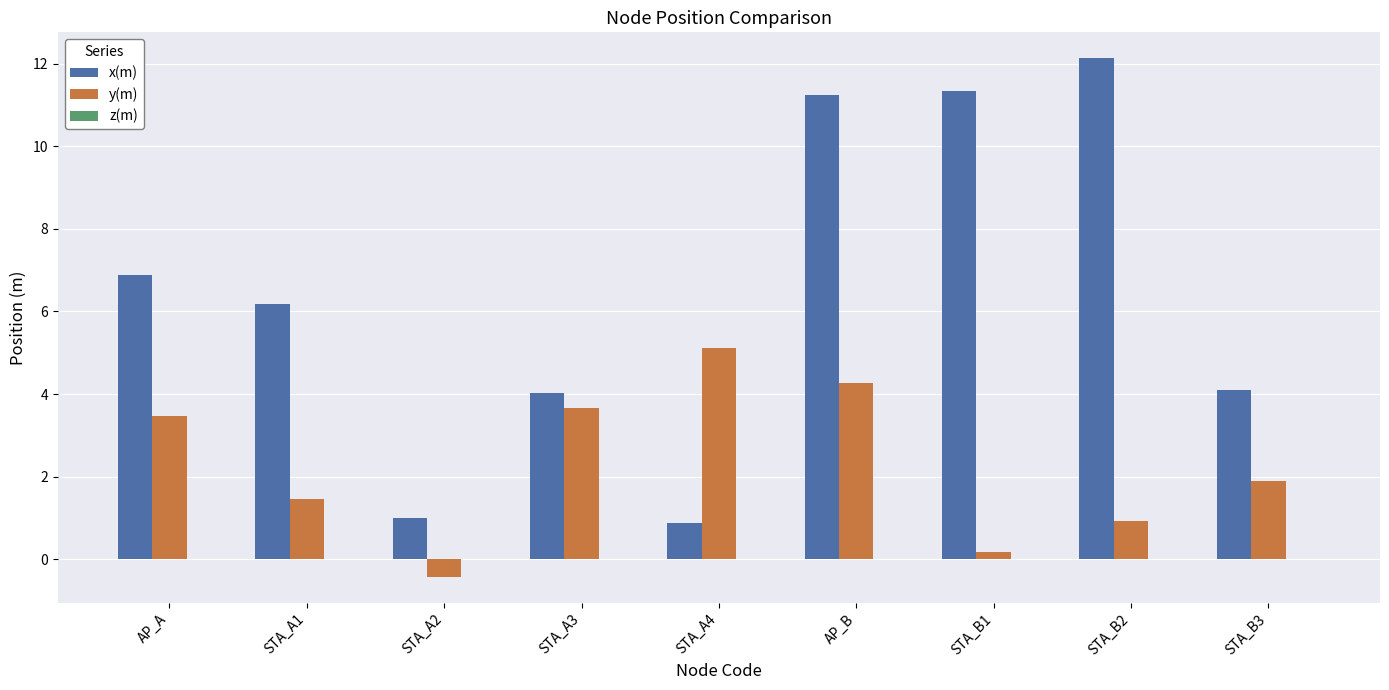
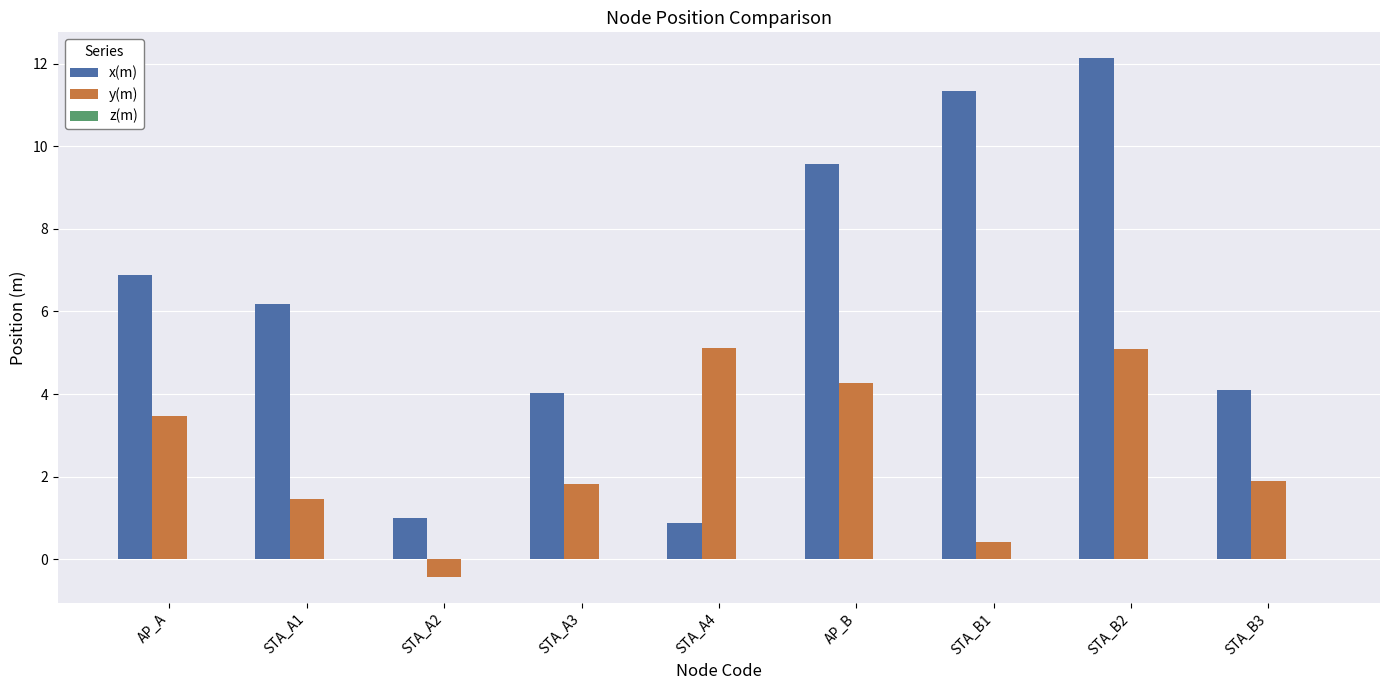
  {
    "x(m)": {
      "AP_A": 6.9,
      "STA_A1": 6.2,
      "STA_A2": 1.0,
      "STA_A3": 4.0,
      "STA_A4": 0.9,
-     "AP_B": 11.3,
+     "AP_B": 9.6,
      "STA_B1": 11.3,
      "STA_B2": 12.1,
      "STA_B3": 4.1
    },
    "y(m)": {
      "AP_A": 3.5,
      "STA_A1": 1.5,
      "STA_A2": -0.4,
-     "STA_A3": 3.7,
+     "STA_A3": 1.8,
      "STA_A4": 5.1,
      "AP_B": 4.3,
-     "STA_B1": 0.2,
-     "STA_B2": 0.9,
+     "STA_B1": 0.4,
+     "STA_B2": 5.1,
      "STA_B3": 1.9
    },
    "z(m)": {
      "AP_A": 0.0,
      "STA_A1": 0.0,
      "STA_A2": 0.0,
      "STA_A3": 0.0,
      "STA_A4": 0.0,
      "AP_B": 0.0,
      "STA_B1": 0.0,
      "STA_B2": 0.0,
      "STA_B3": 0.0
    }
  }
